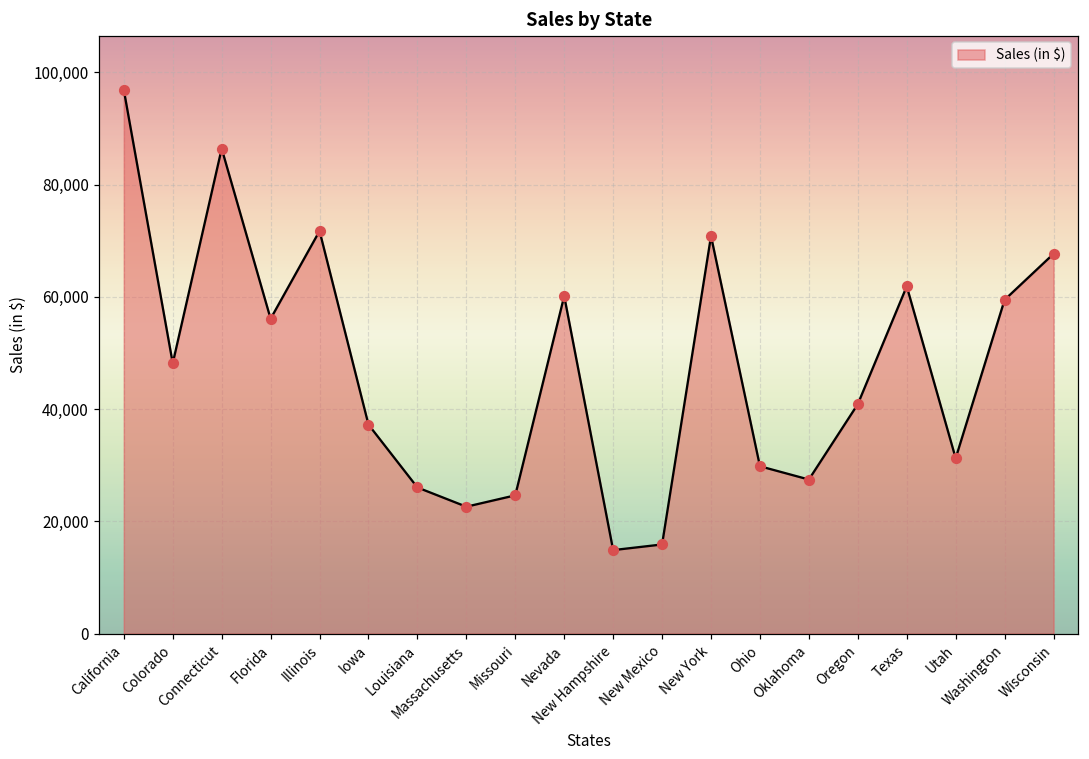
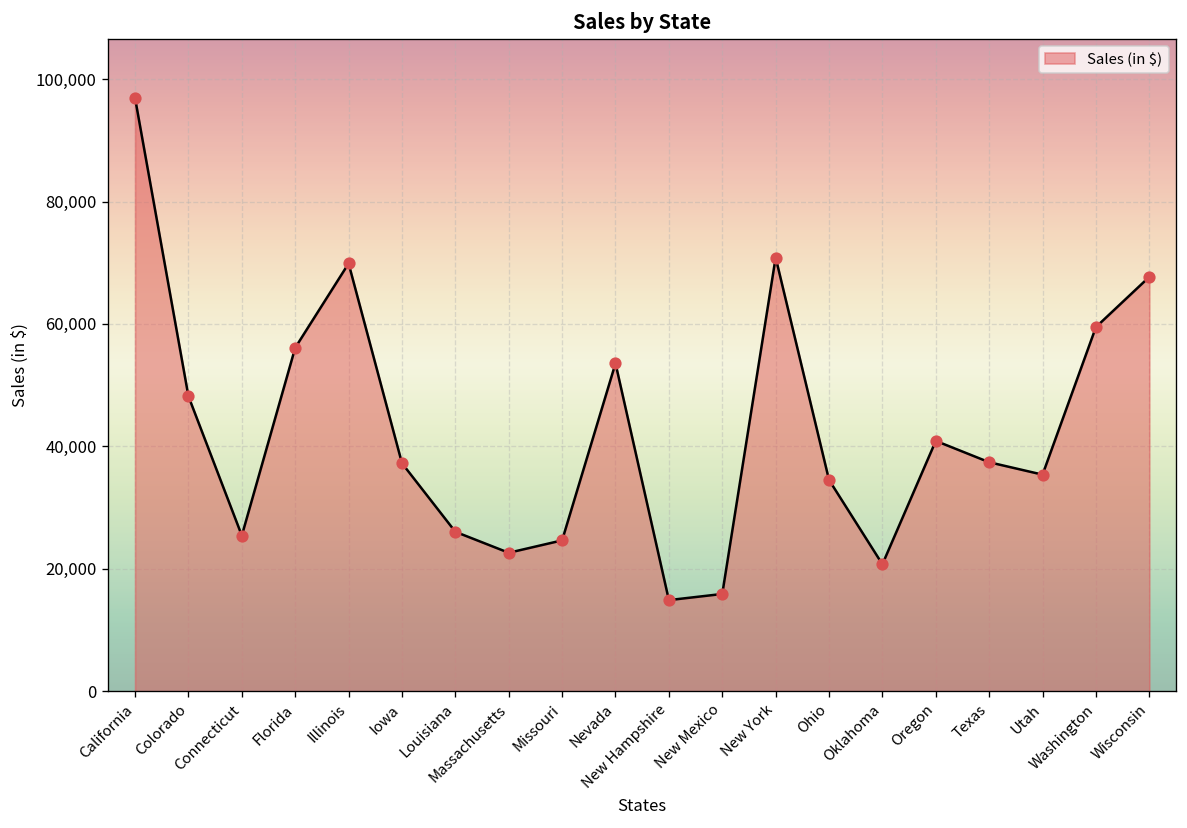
  {
    "California": "97,000",
    "Colorado": "48,000",
-   "Connecticut": "86,000",
+   "Connecticut": "25,000",
    "Florida": "56,000",
-   "Illinois": "72,000",
+   "Illinois": "70,000",
    "Iowa": "37,000",
    "Louisiana": "26,000",
    "Massachusetts": "23,000",
    "Missouri": "25,000",
-   "Nevada": "60,000",
+   "Nevada": "54,000",
    "New Hampshire": "15,000",
    "New Mexico": "16,000",
    "New York": "71,000",
-   "Ohio": "30,000",
-   "Oklahoma": "27,000",
+   "Ohio": "35,000",
+   "Oklahoma": "21,000",
    "Oregon": "41,000",
-   "Texas": "62,000",
-   "Utah": "31,000",
+   "Texas": "37,000",
+   "Utah": "35,000",
    "Washington": "59,000",
    "Wisconsin": "68,000"
  }
